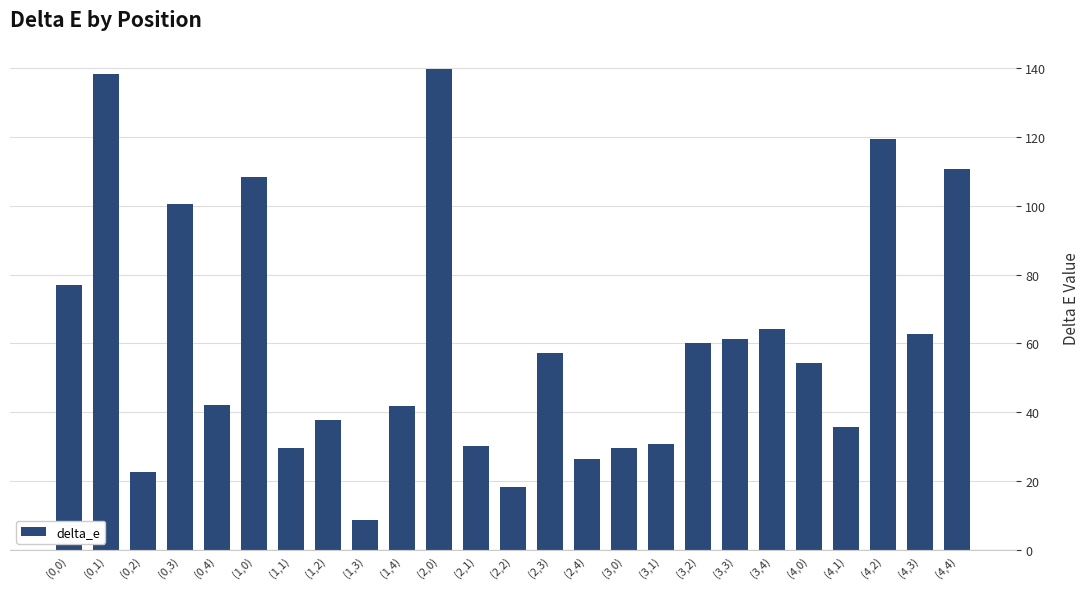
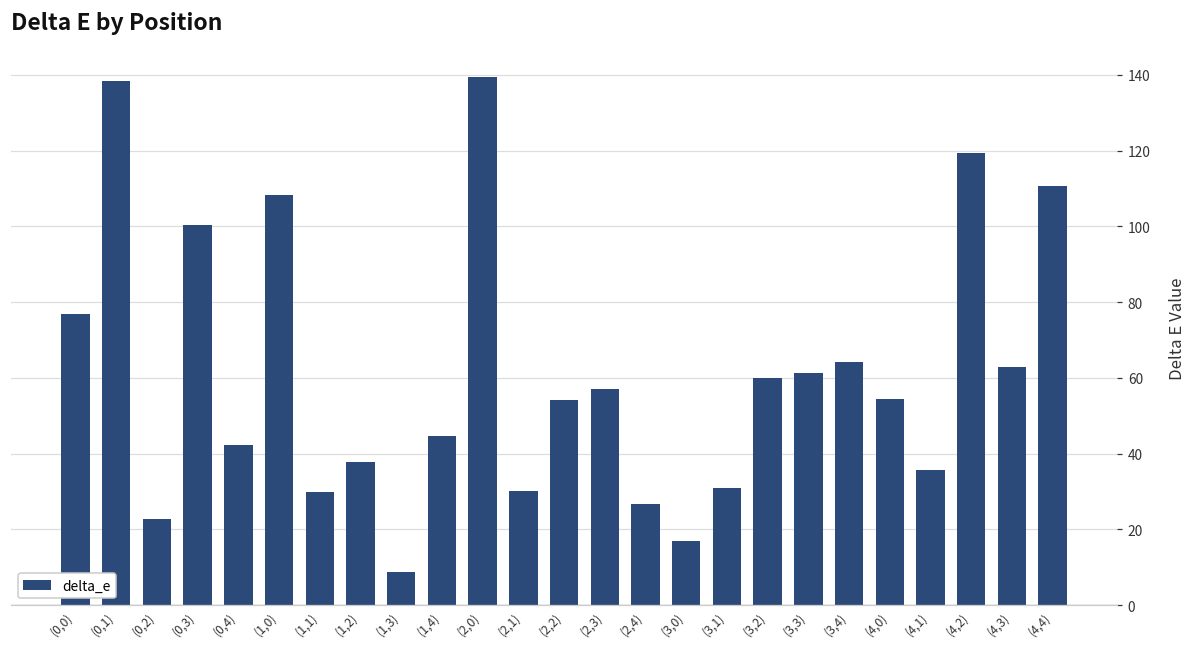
  {
    "(0,0)": 77,
    "(0,1)": 138,
    "(0,2)": 23,
    "(0,3)": 100,
    "(0,4)": 42,
    "(1,0)": 108,
    "(1,1)": 30,
    "(1,2)": 38,
    "(1,3)": 9,
-   "(1,4)": 42,
+   "(1,4)": 45,
    "(2,0)": 140,
    "(2,1)": 30,
-   "(2,2)": 18,
+   "(2,2)": 54,
    "(2,3)": 57,
    "(2,4)": 27,
-   "(3,0)": 30,
+   "(3,0)": 17,
    "(3,1)": 31,
    "(3,2)": 60,
    "(3,3)": 61,
    "(3,4)": 64,
    "(4,0)": 54,
    "(4,1)": 36,
    "(4,2)": 119,
    "(4,3)": 63,
    "(4,4)": 111
  }
